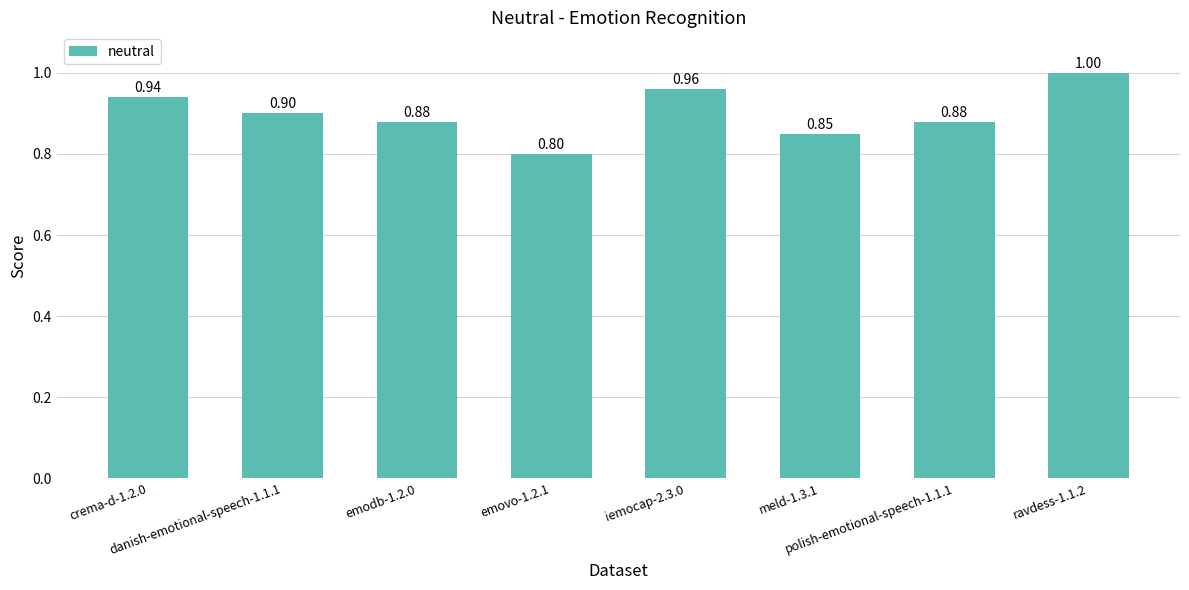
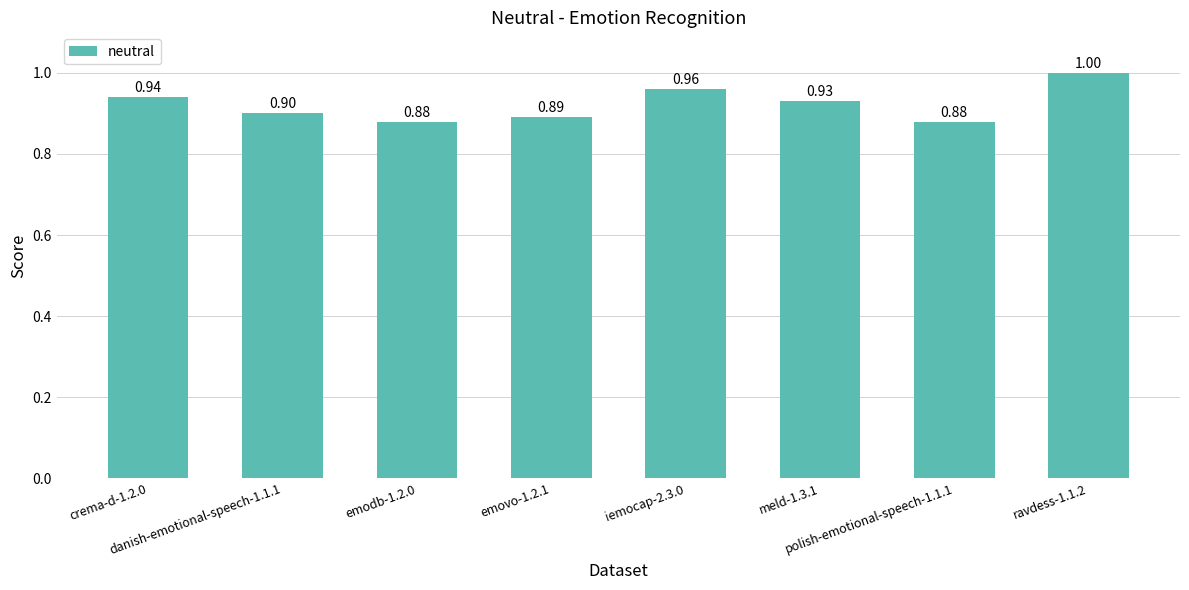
  {
    "crema-d-1.2.0": 0.94,
    "danish-emotional-speech-1.1.1": 0.90,
    "emodb-1.2.0": 0.88,
-   "emovo-1.2.1": 0.80,
+   "emovo-1.2.1": 0.89,
    "iemocap-2.3.0": 0.96,
-   "meld-1.3.1": 0.85,
+   "meld-1.3.1": 0.93,
    "polish-emotional-speech-1.1.1": 0.88,
    "ravdess-1.1.2": 1.00
  }
